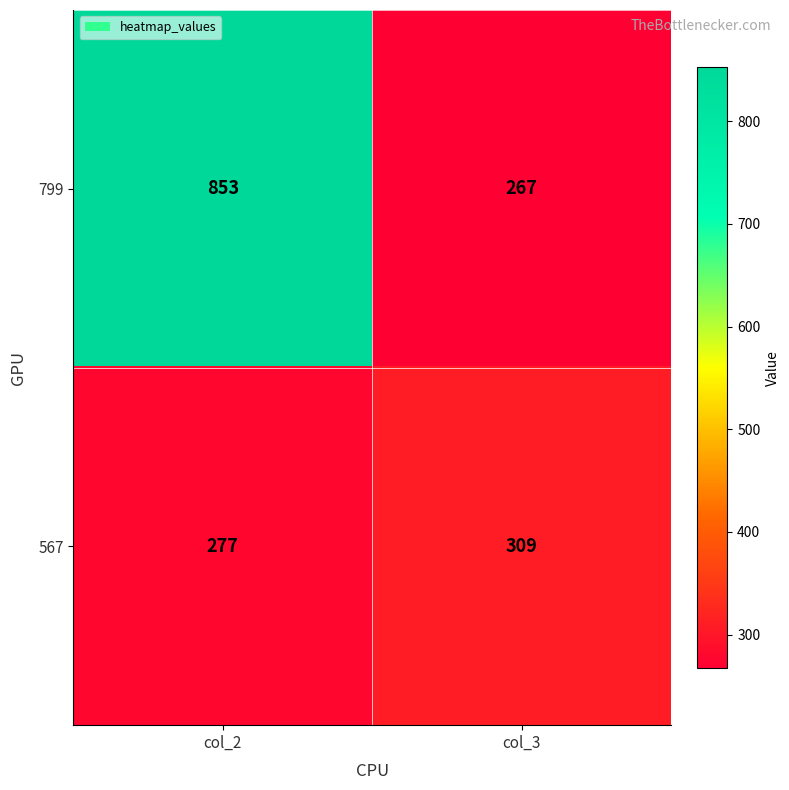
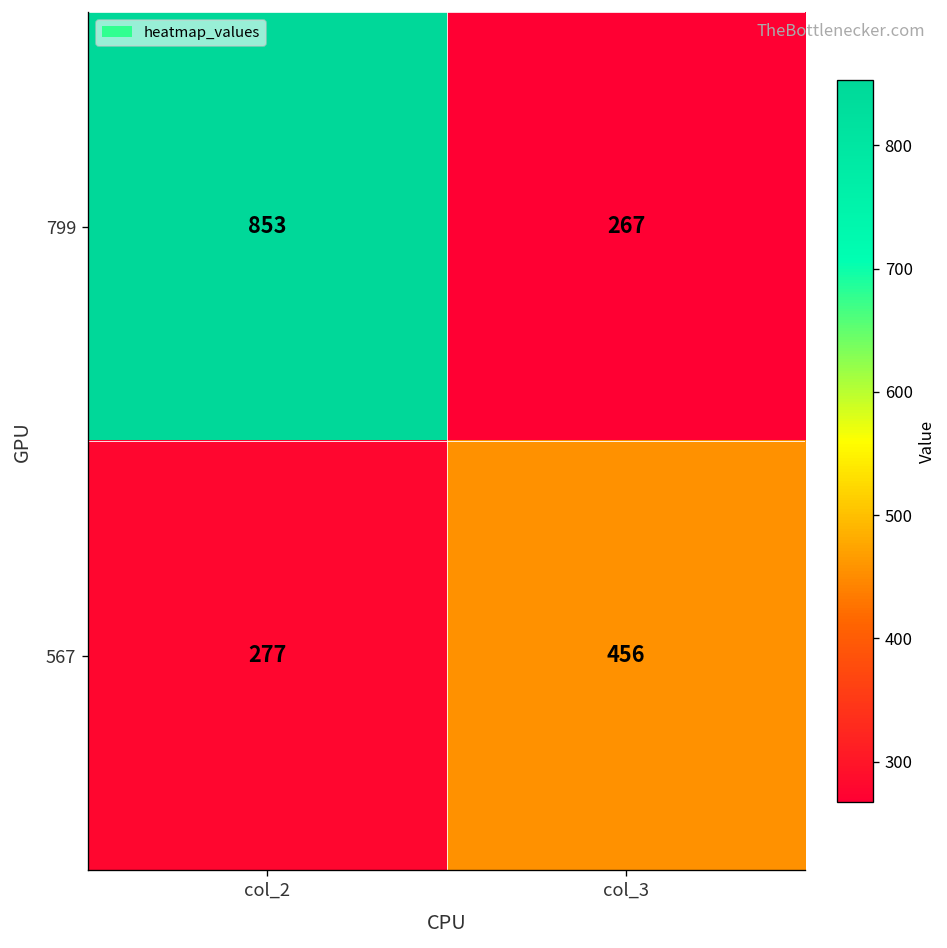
  {
    "799": {
      "col_2": 853,
      "col_3": 267
    },
    "567": {
      "col_2": 277,
-     "col_3": 309
+     "col_3": 456
    }
  }
